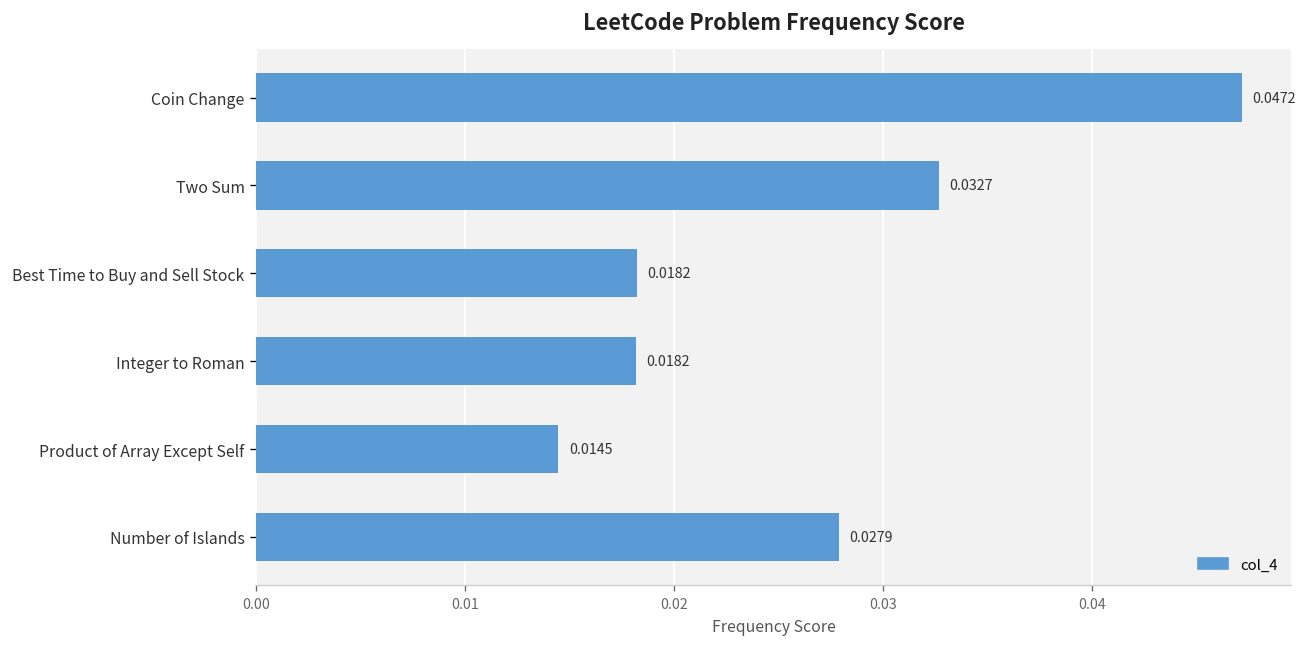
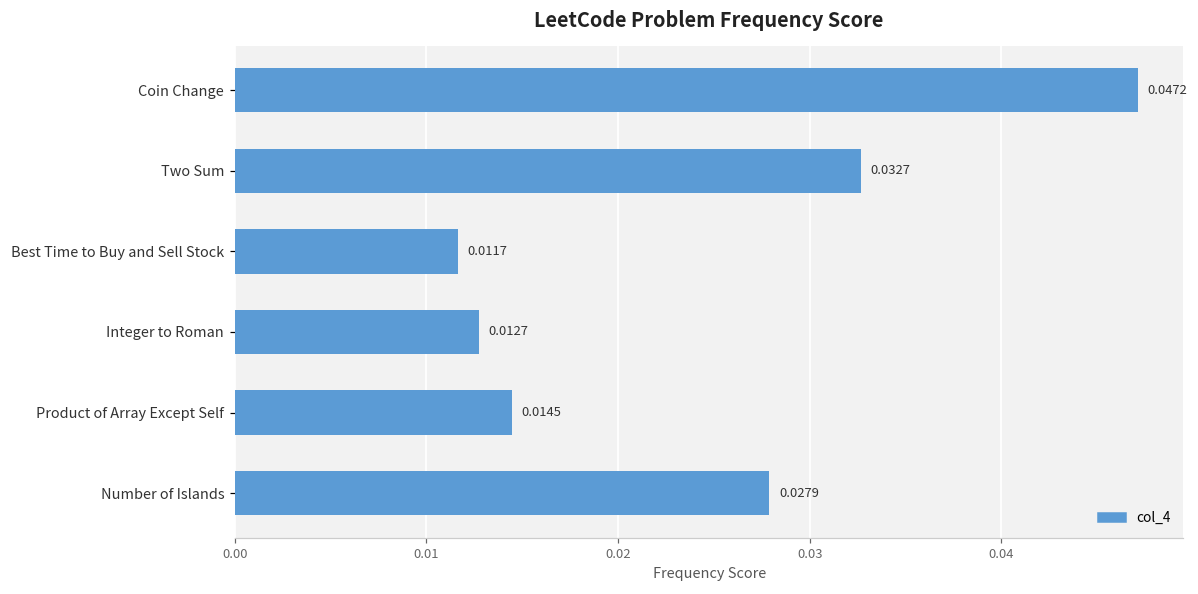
  {
    "Coin Change": 0.0472,
    "Two Sum": 0.0327,
-   "Best Time to Buy and Sell Stock": 0.0182,
-   "Integer to Roman": 0.0182,
+   "Best Time to Buy and Sell Stock": 0.0117,
+   "Integer to Roman": 0.0127,
    "Product of Array Except Self": 0.0145,
    "Number of Islands": 0.0279
  }
